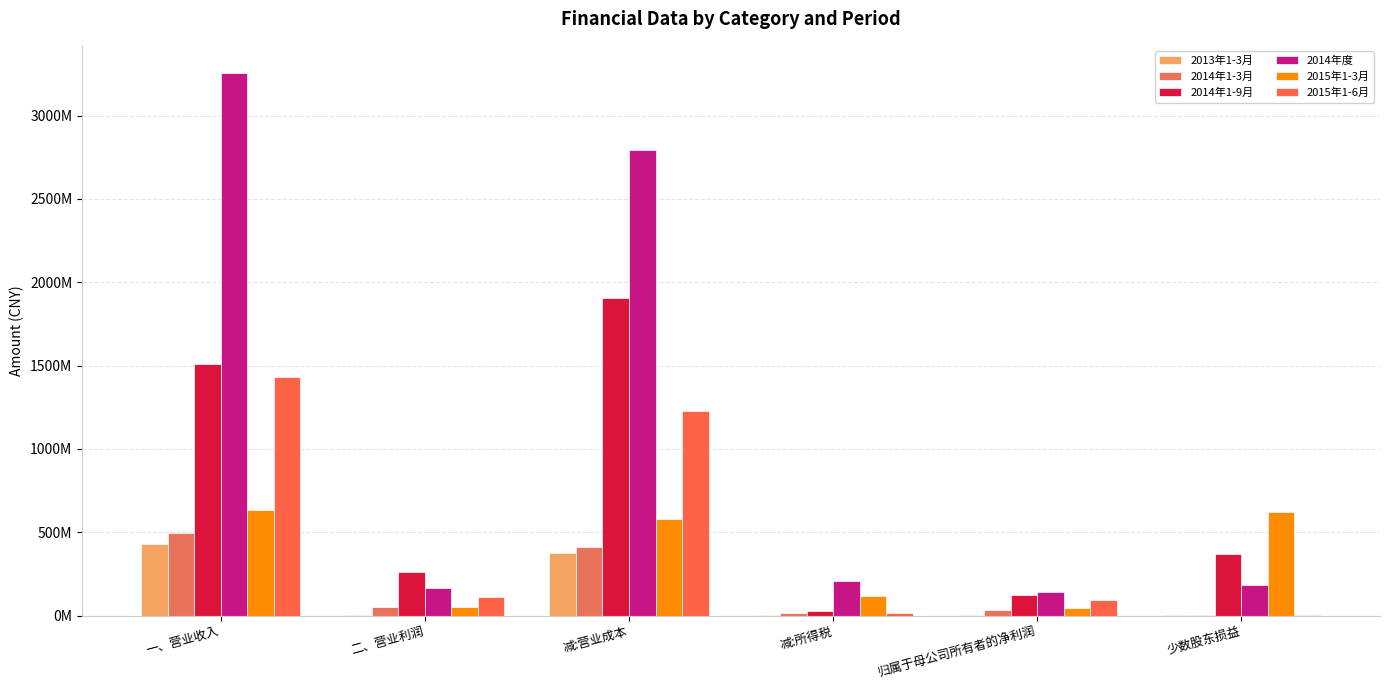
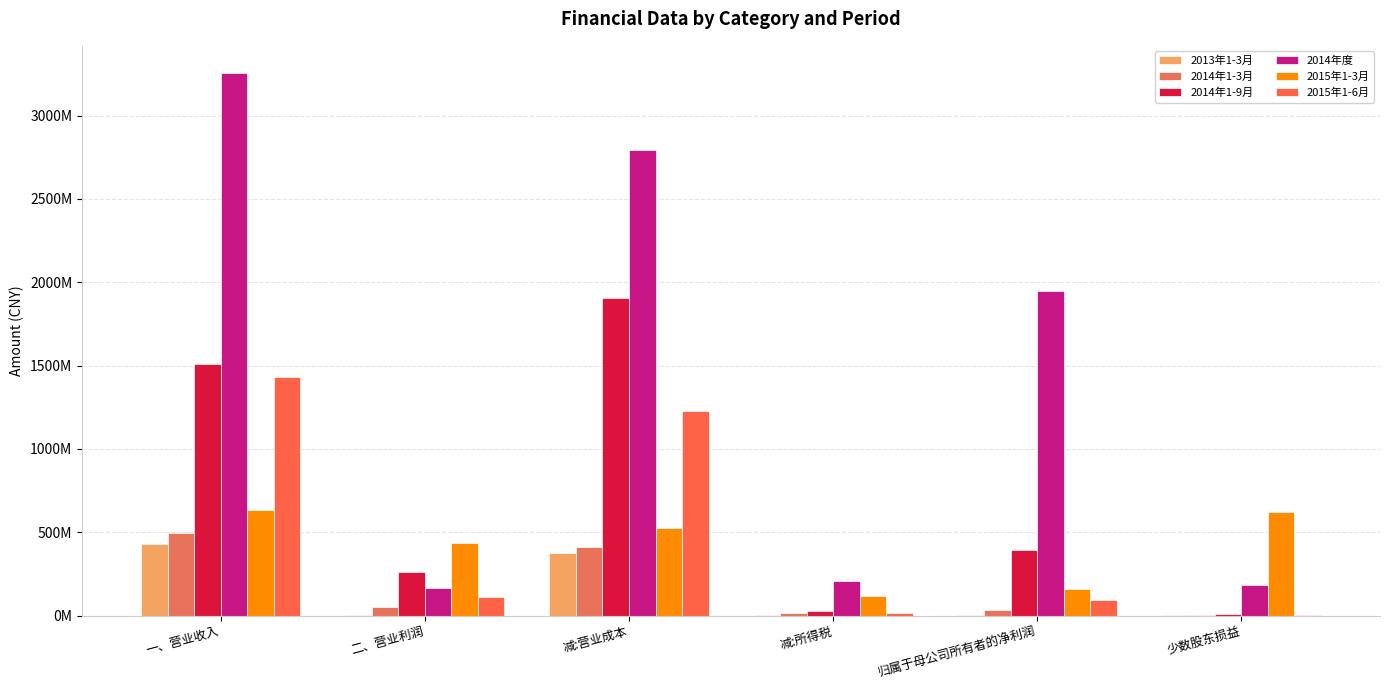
  {
    "2014年1-9月": {
      "一、营业收入": 1510000000,
      "二、营业利润": 260000000,
      "减:营业成本": 1900000000,
      "减:所得税": 30000000,
-     "归属于母公司所有者的净利润": 120000000,
-     "少数股东损益": 370000000
+     "归属于母公司所有者的净利润": 390000000,
+     "少数股东损益": 10000000
    },
    "2014年度": {
      "一、营业收入": 3260000000,
      "二、营业利润": 170000000,
      "减:营业成本": 2800000000,
      "减:所得税": 210000000,
-     "归属于母公司所有者的净利润": 140000000,
+     "归属于母公司所有者的净利润": 1950000000,
      "少数股东损益": 180000000
    },
    "2015年1-3月": {
      "一、营业收入": 630000000,
-     "二、营业利润": 50000000,
-     "减:营业成本": 580000000,
+     "二、营业利润": 440000000,
+     "减:营业成本": 520000000,
      "减:所得税": 120000000,
-     "归属于母公司所有者的净利润": 50000000,
+     "归属于母公司所有者的净利润": 160000000,
      "少数股东损益": 620000000
    }
  }
